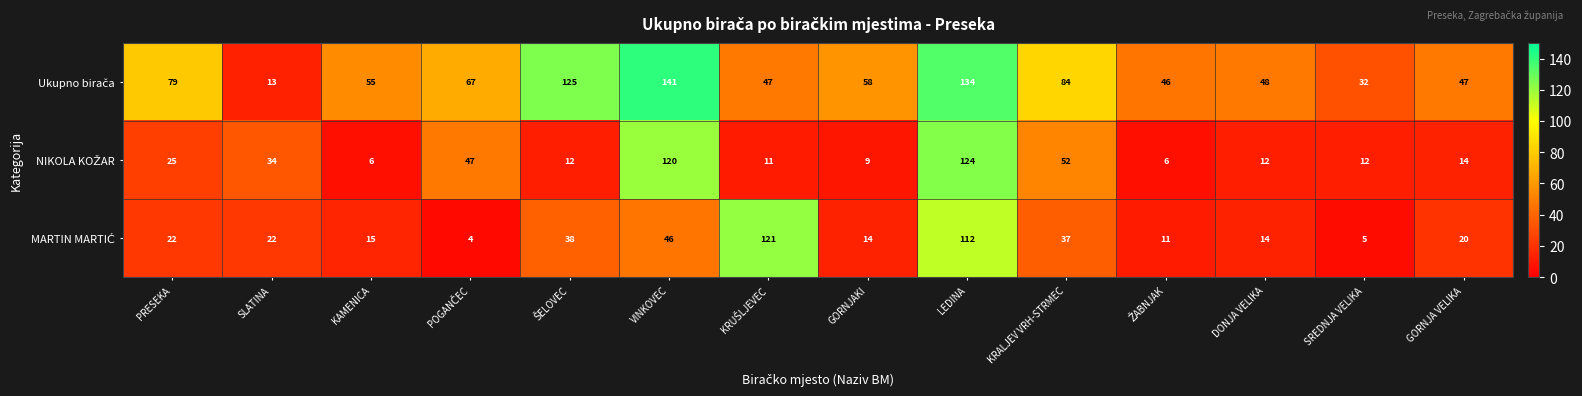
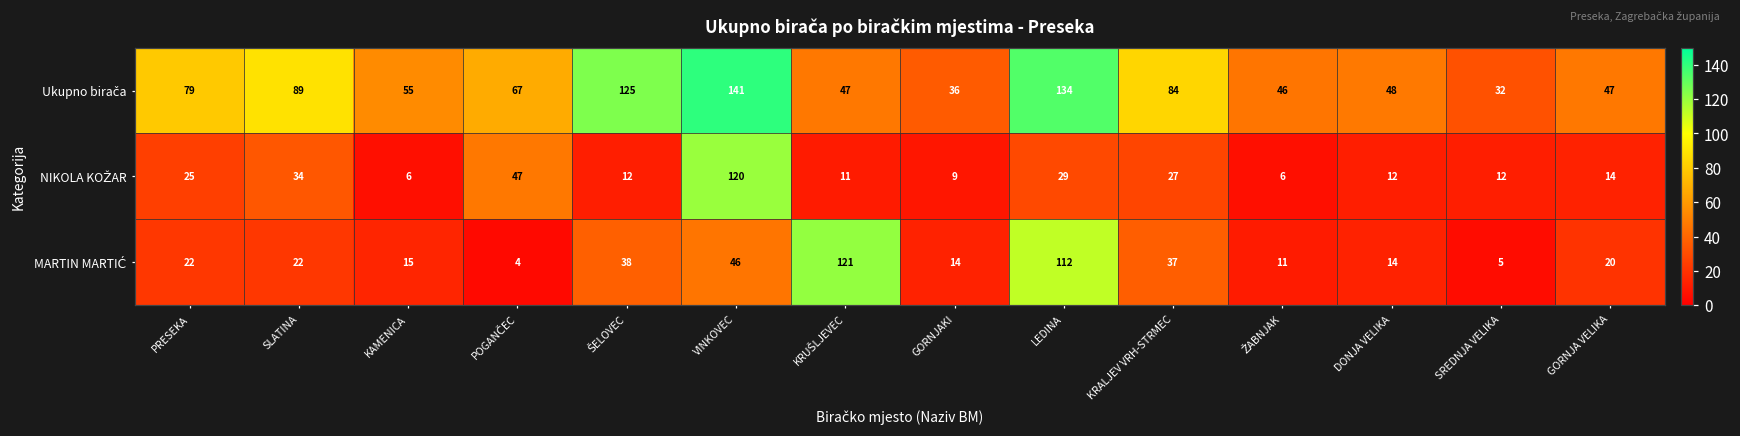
  {
    "Ukupno birača": {
      "PRESEKA": 79,
-     "SLATINA": 13,
+     "SLATINA": 89,
      "KAMENICA": 55,
      "POGANČEC": 67,
      "ŠELOVEC": 125,
      "VINKOVEC": 141,
      "KRUŠLJEVEC": 47,
-     "GORNJAKI": 58,
+     "GORNJAKI": 36,
      "LEDINA": 134,
      "KRALJEV VRH-STRMEC": 84,
      "ŽABNJAK": 46,
      "DONJA VELIKA": 48,
      "SREDNJA VELIKA": 32,
      "GORNJA VELIKA": 47
    },
    "NIKOLA KOŽAR": {
      "PRESEKA": 25,
      "SLATINA": 34,
      "KAMENICA": 6,
      "POGANČEC": 47,
      "ŠELOVEC": 12,
      "VINKOVEC": 120,
      "KRUŠLJEVEC": 11,
      "GORNJAKI": 9,
-     "LEDINA": 124,
-     "KRALJEV VRH-STRMEC": 52,
+     "LEDINA": 29,
+     "KRALJEV VRH-STRMEC": 27,
      "ŽABNJAK": 6,
      "DONJA VELIKA": 12,
      "SREDNJA VELIKA": 12,
      "GORNJA VELIKA": 14
    },
    "MARTIN MARTIĆ": {
      "PRESEKA": 22,
      "SLATINA": 22,
      "KAMENICA": 15,
      "POGANČEC": 4,
      "ŠELOVEC": 38,
      "VINKOVEC": 46,
      "KRUŠLJEVEC": 121,
      "GORNJAKI": 14,
      "LEDINA": 112,
      "KRALJEV VRH-STRMEC": 37,
      "ŽABNJAK": 11,
      "DONJA VELIKA": 14,
      "SREDNJA VELIKA": 5,
      "GORNJA VELIKA": 20
    }
  }
